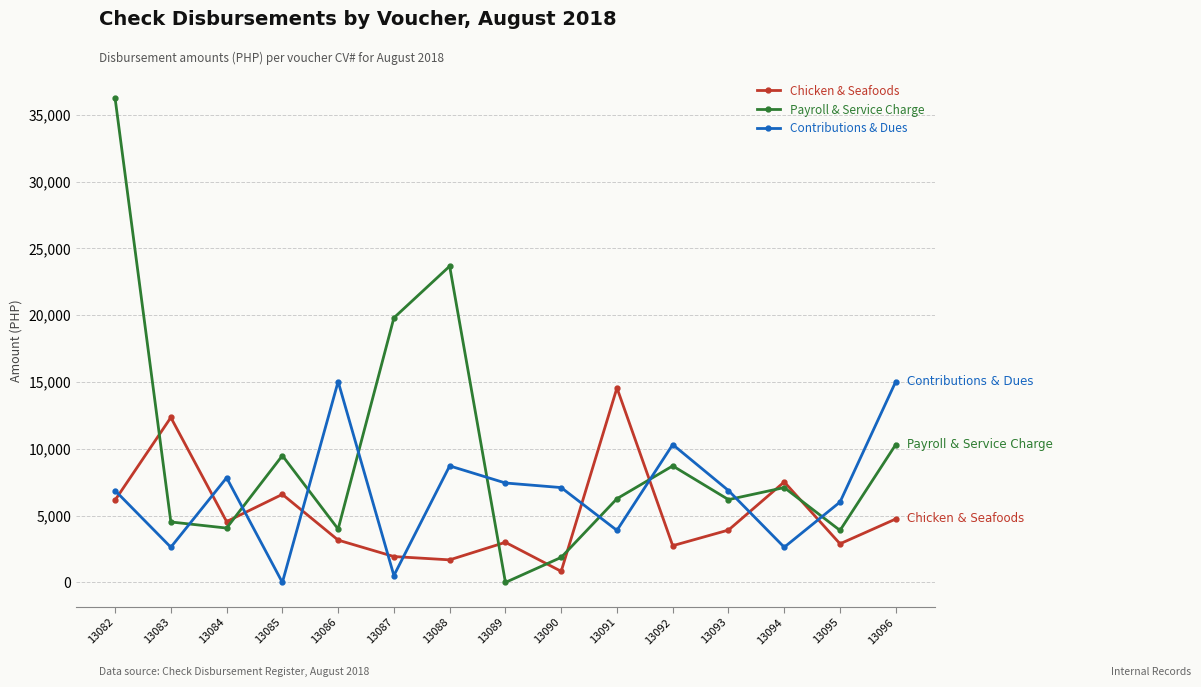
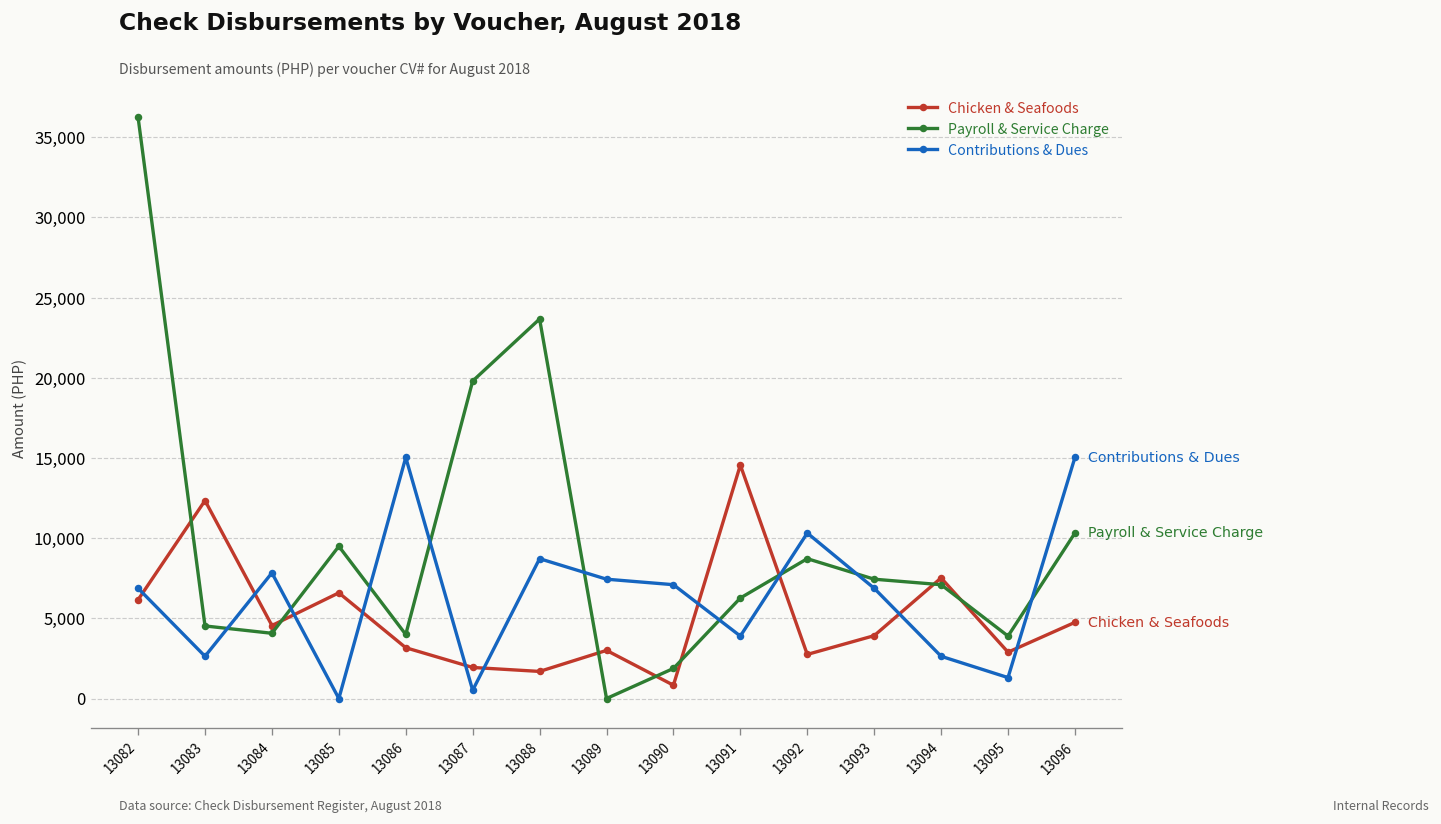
  {
    "Chicken & Seafoods": {
      "13082": "6,200",
      "13083": "12,300",
      "13084": "4,600",
      "13085": "6,600",
      "13086": "3,200",
      "13087": "1,900",
      "13088": "1,700",
      "13089": "3,000",
      "13090": "800",
      "13091": "14,600",
      "13092": "2,800",
      "13093": "3,900",
      "13094": "7,500",
      "13095": "2,900",
      "13096": "4,800"
    },
    "Payroll & Service Charge": {
      "13082": "36,200",
      "13083": "4,500",
      "13084": "4,100",
      "13085": "9,500",
      "13086": "4,000",
      "13087": "19,800",
      "13088": "23,700",
      "13089": "0",
      "13090": "1,900",
      "13091": "6,300",
      "13092": "8,700",
-     "13093": "6,200",
+     "13093": "7,400",
      "13094": "7,100",
      "13095": "3,900",
      "13096": "10,300"
    },
    "Contributions & Dues": {
      "13082": "6,900",
      "13083": "2,600",
      "13084": "7,800",
      "13085": "0",
      "13086": "15,000",
      "13087": "500",
      "13088": "8,700",
      "13089": "7,400",
      "13090": "7,100",
      "13091": "3,900",
      "13092": "10,300",
      "13093": "6,900",
      "13094": "2,600",
-     "13095": "6,000",
+     "13095": "1,300",
      "13096": "15,000"
    }
  }
